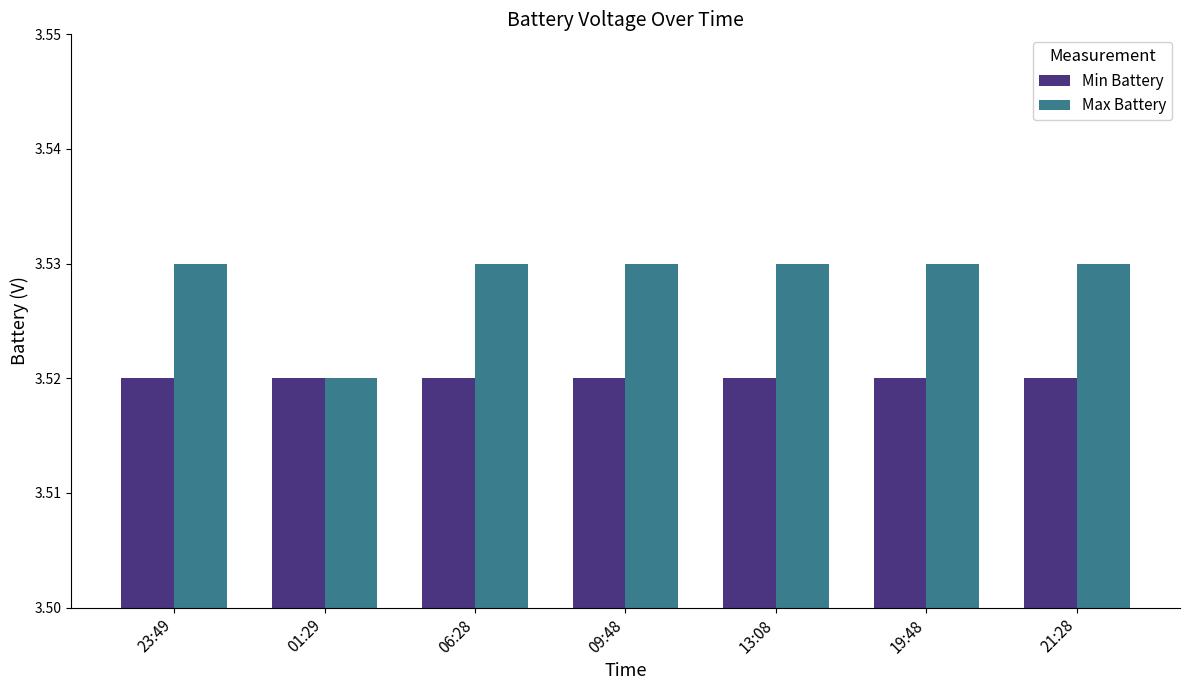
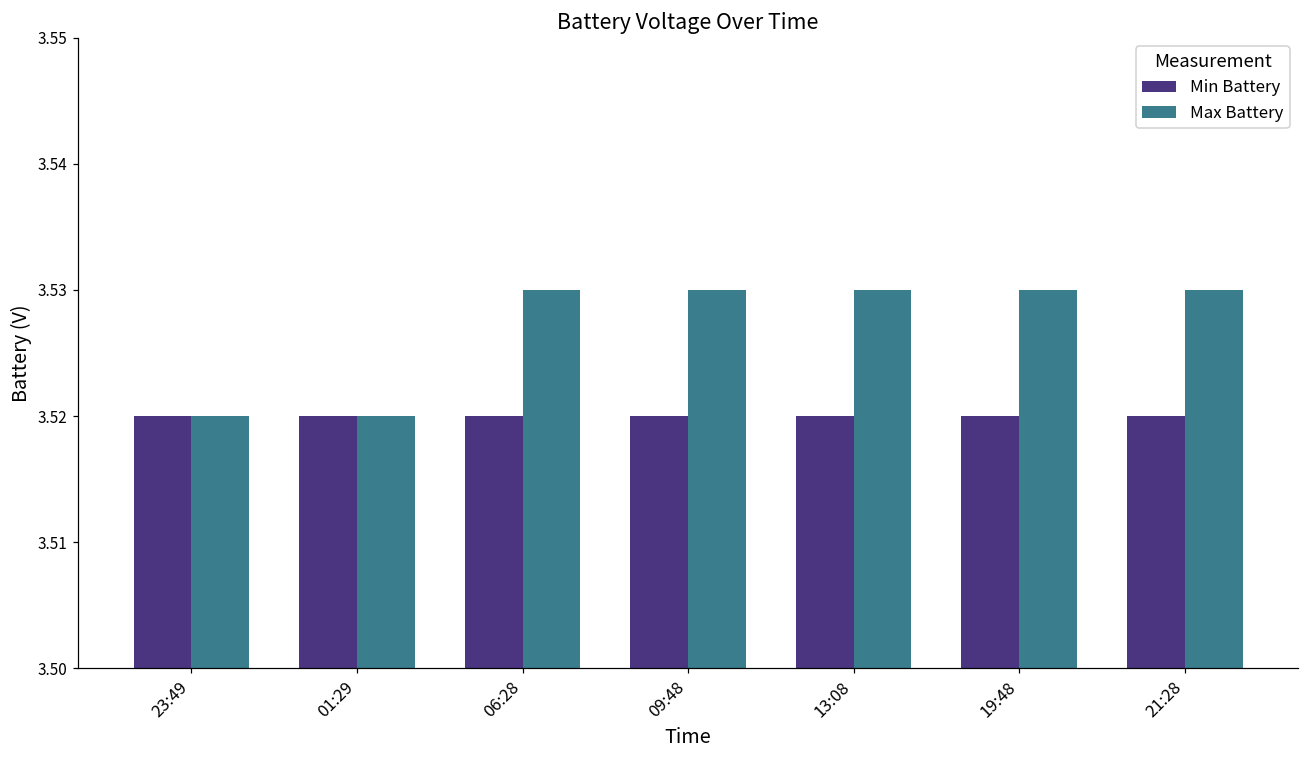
  {
    "Min Battery": {
      "23:49": 3.52,
      "01:29": 3.52,
      "06:28": 3.52,
      "09:48": 3.52,
      "13:08": 3.52,
      "19:48": 3.52,
      "21:28": 3.52
    },
    "Max Battery": {
-     "23:49": 3.53,
+     "23:49": 3.52,
      "01:29": 3.52,
      "06:28": 3.53,
      "09:48": 3.53,
      "13:08": 3.53,
      "19:48": 3.53,
      "21:28": 3.53
    }
  }
